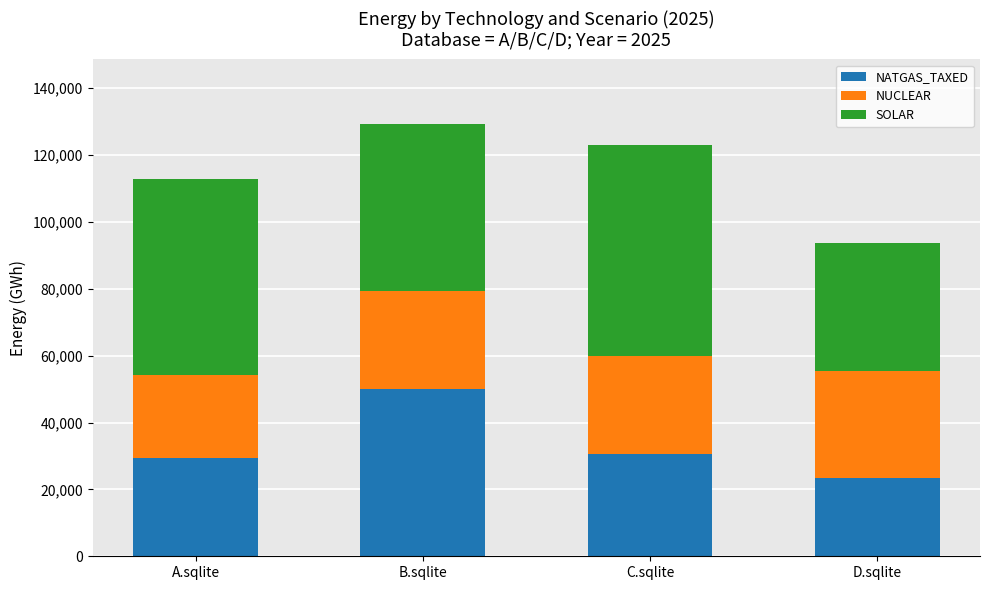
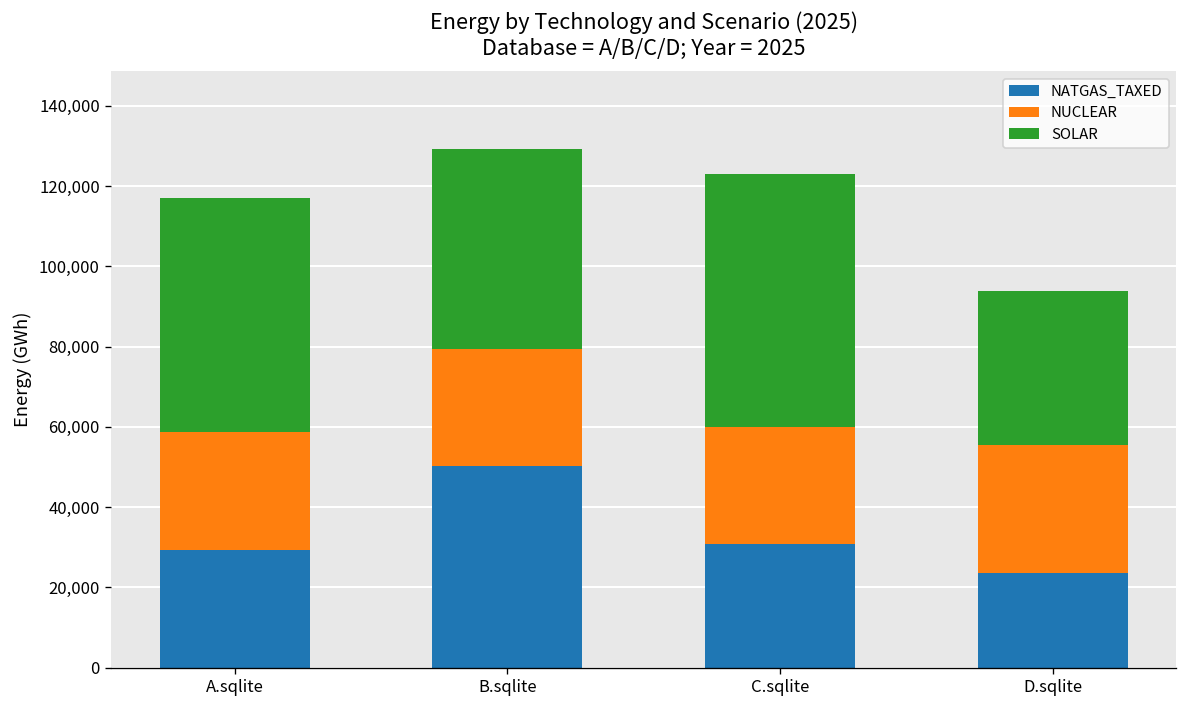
  {
    "NATGAS_TAXED": {
      "A.sqlite": "29,000",
      "B.sqlite": "50,000",
      "C.sqlite": "31,000",
      "D.sqlite": "23,000"
    },
    "NUCLEAR": {
-     "A.sqlite": "25,000",
+     "A.sqlite": "29,000",
      "B.sqlite": "29,000",
      "C.sqlite": "29,000",
      "D.sqlite": "32,000"
    },
    "SOLAR": {
      "A.sqlite": "58,000",
      "B.sqlite": "50,000",
      "C.sqlite": "63,000",
      "D.sqlite": "38,000"
    }
  }
